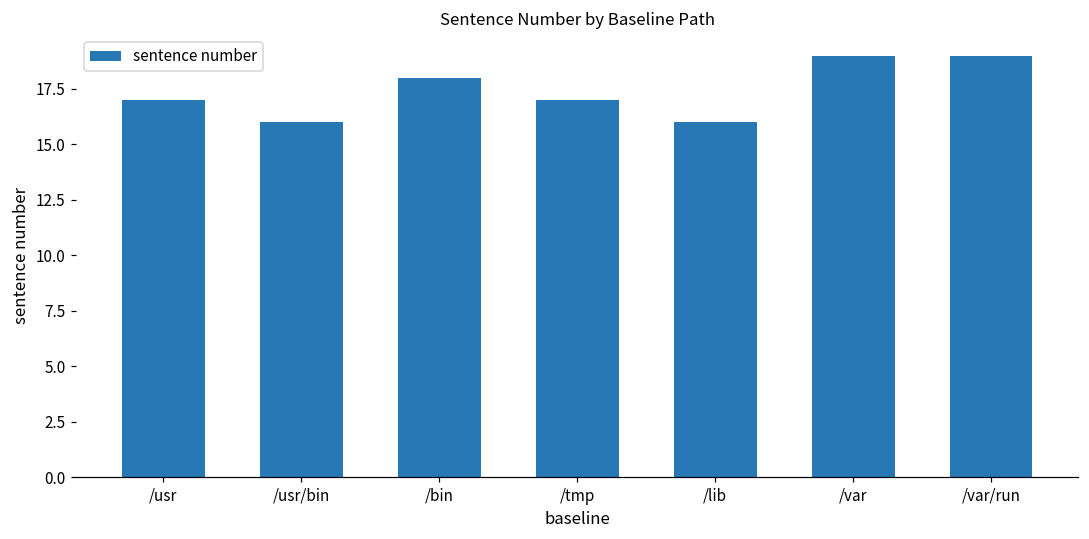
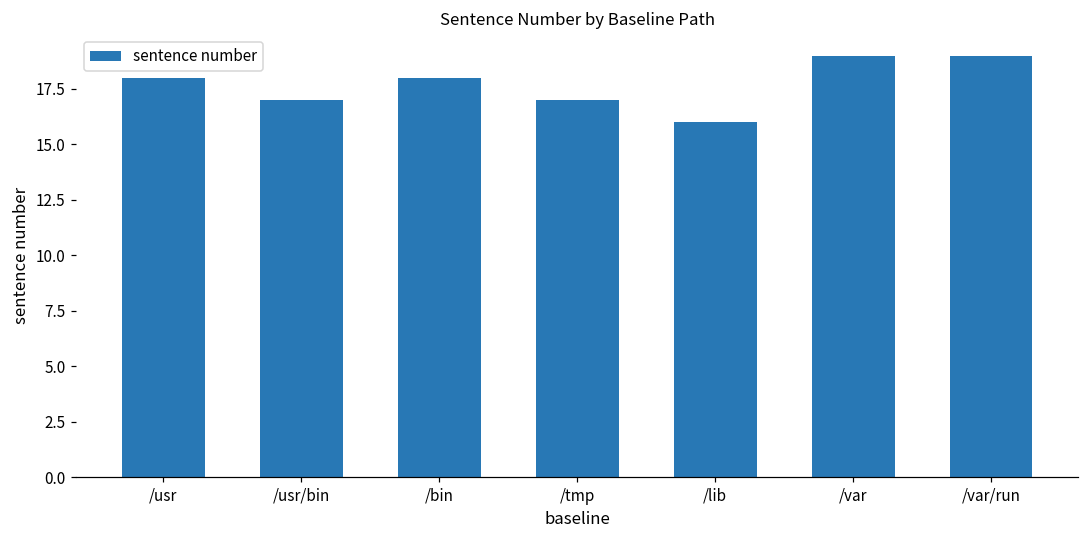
  {
-   "/usr": 17,
-   "/usr/bin": 16,
+   "/usr": 18,
+   "/usr/bin": 17,
    "/bin": 18,
    "/tmp": 17,
    "/lib": 16,
    "/var": 19,
    "/var/run": 19
  }
